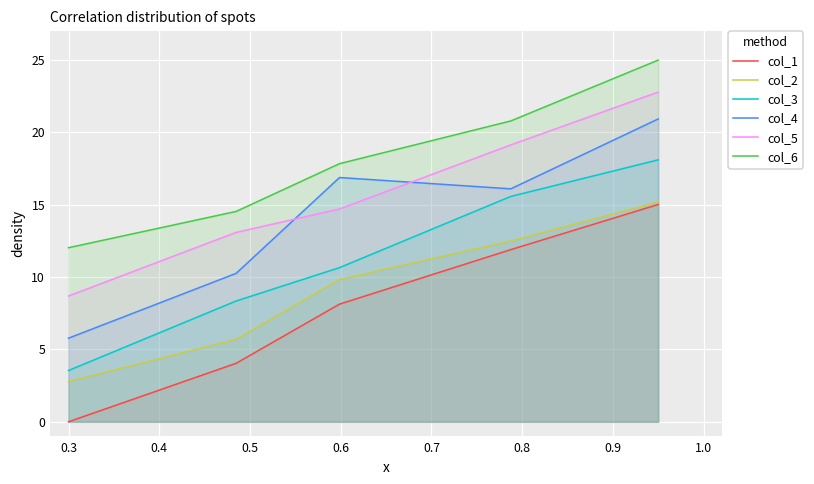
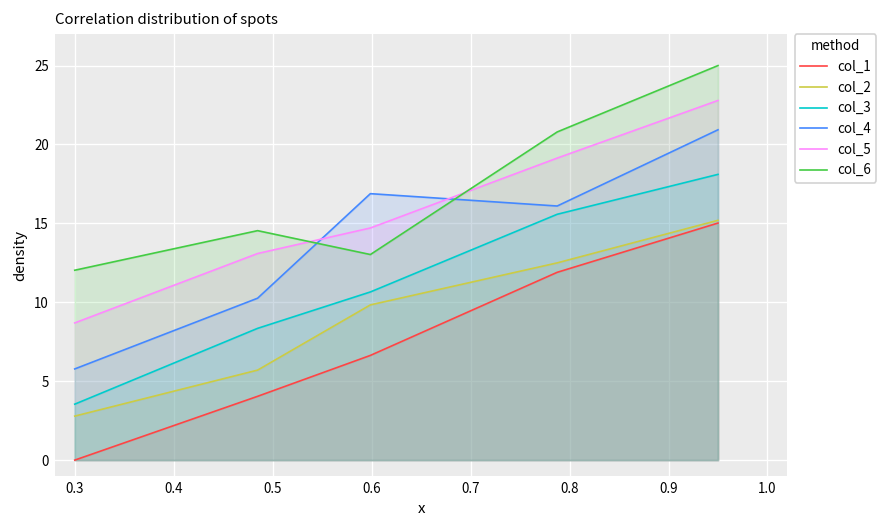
  {
    "col_1": {
      "0.3": 0.0,
-     "0.6": 8.1
+     "0.6": 6.6
    },
    "col_2": {
      "0.3": 2.8,
      "0.6": 9.8
    },
    "col_3": {
      "0.3": 3.5,
      "0.6": 10.7
    },
    "col_4": {
      "0.3": 5.8,
      "0.6": 16.9
    },
    "col_5": {
      "0.3": 8.7,
      "0.6": 14.7
    },
    "col_6": {
      "0.3": 12.0,
-     "0.6": 17.8
+     "0.6": 13.0
    }
  }
